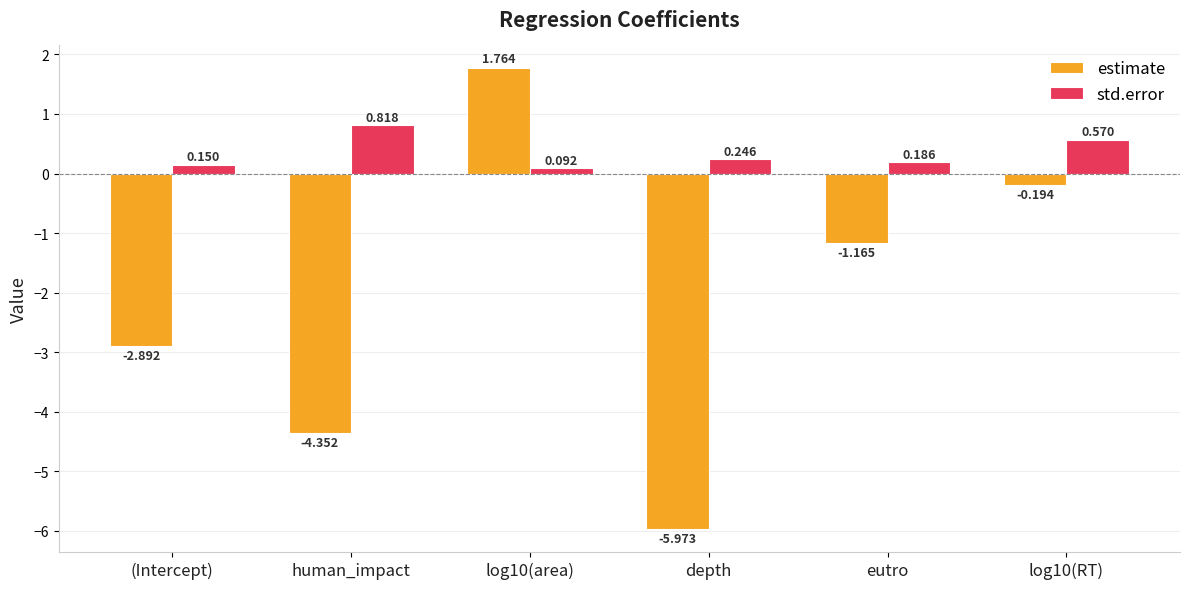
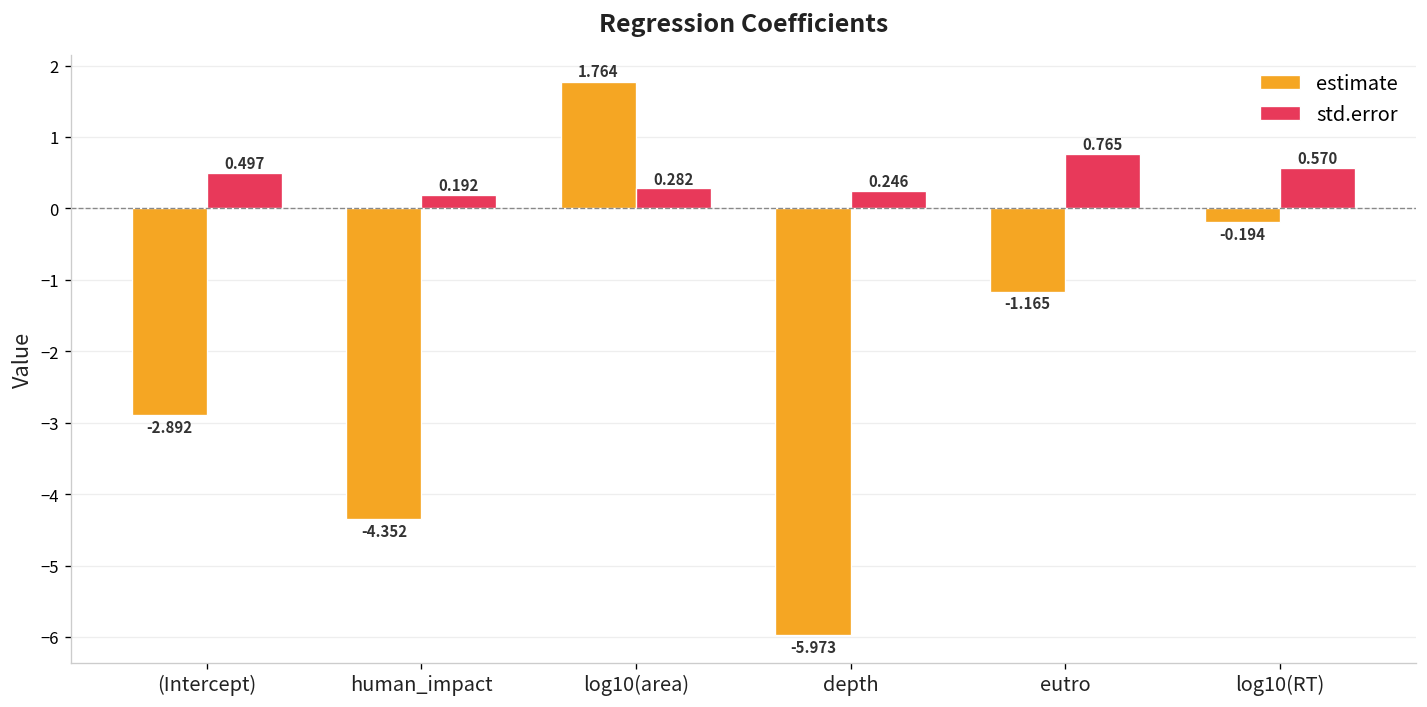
  {
    "estimate": {
      "(Intercept)": -2.892,
      "human_impact": -4.352,
      "log10(area)": 1.764,
      "depth": -5.973,
      "eutro": -1.165,
      "log10(RT)": -0.194
    },
    "std.error": {
-     "(Intercept)": 0.150,
-     "human_impact": 0.818,
-     "log10(area)": 0.092,
+     "(Intercept)": 0.497,
+     "human_impact": 0.192,
+     "log10(area)": 0.282,
      "depth": 0.246,
-     "eutro": 0.186,
+     "eutro": 0.765,
      "log10(RT)": 0.570
    }
  }
